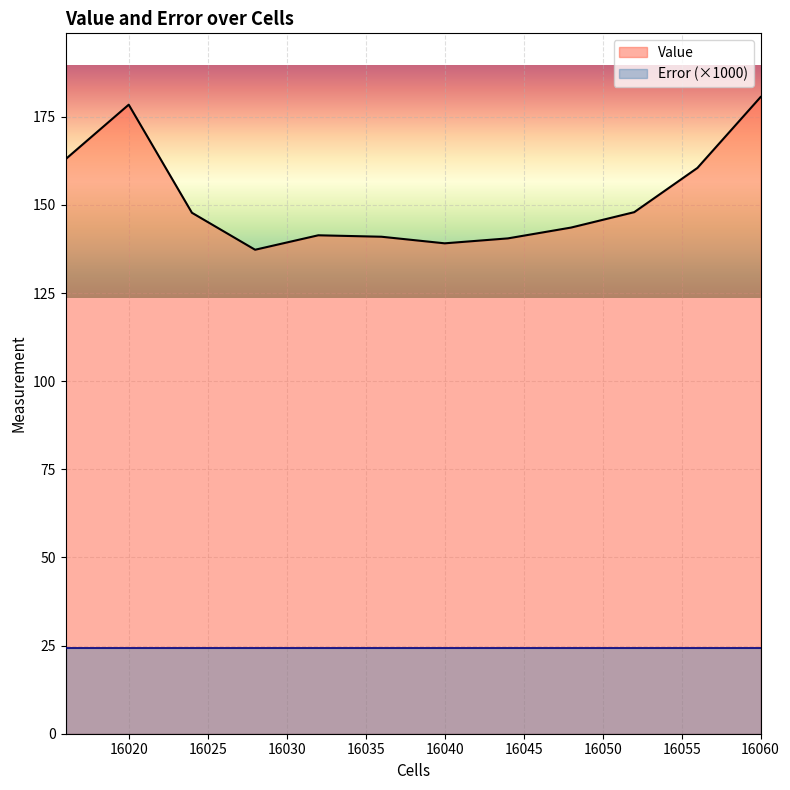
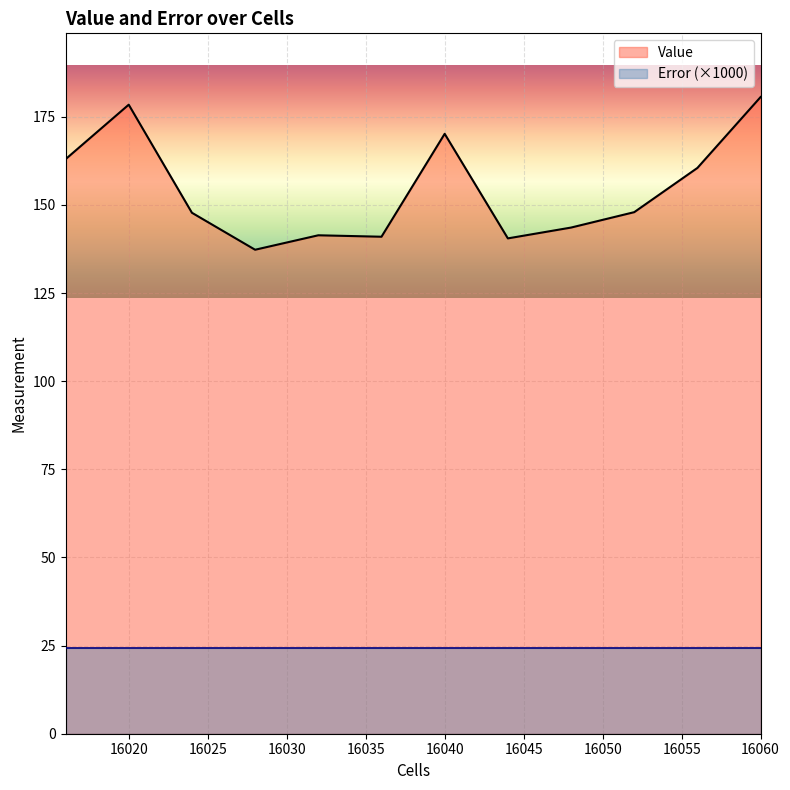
  {
    "Value": {
      "16020": 178,
-     "16040": 139,
+     "16040": 170,
      "16060": 181
    },
    "Error (×1000)": {
      "16020": 24,
      "16040": 24,
      "16060": 24
    }
  }
